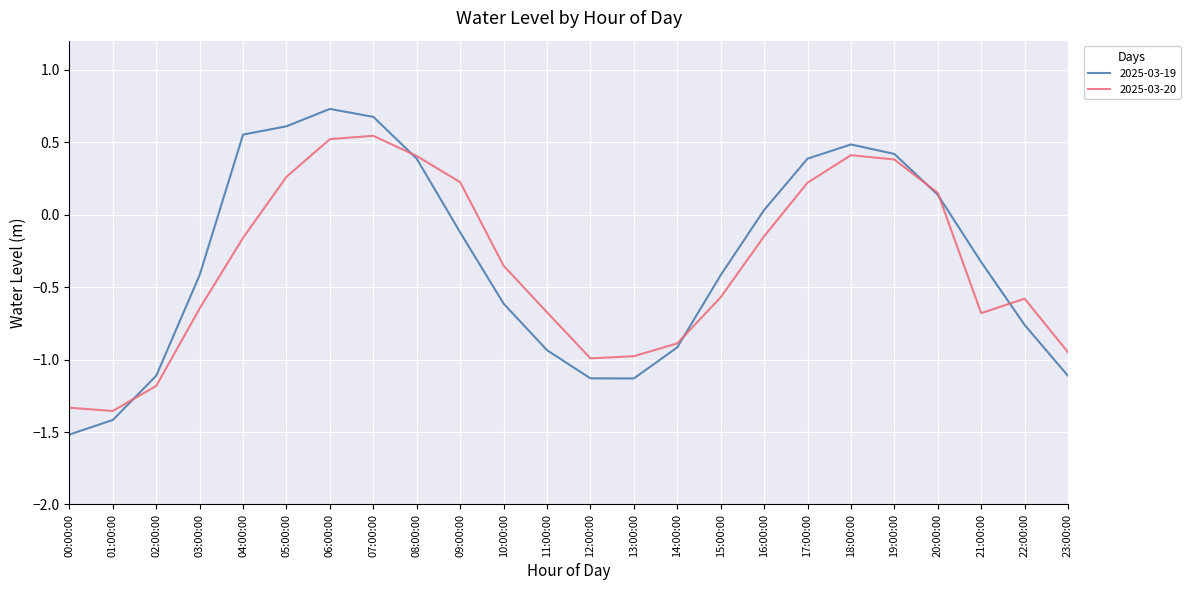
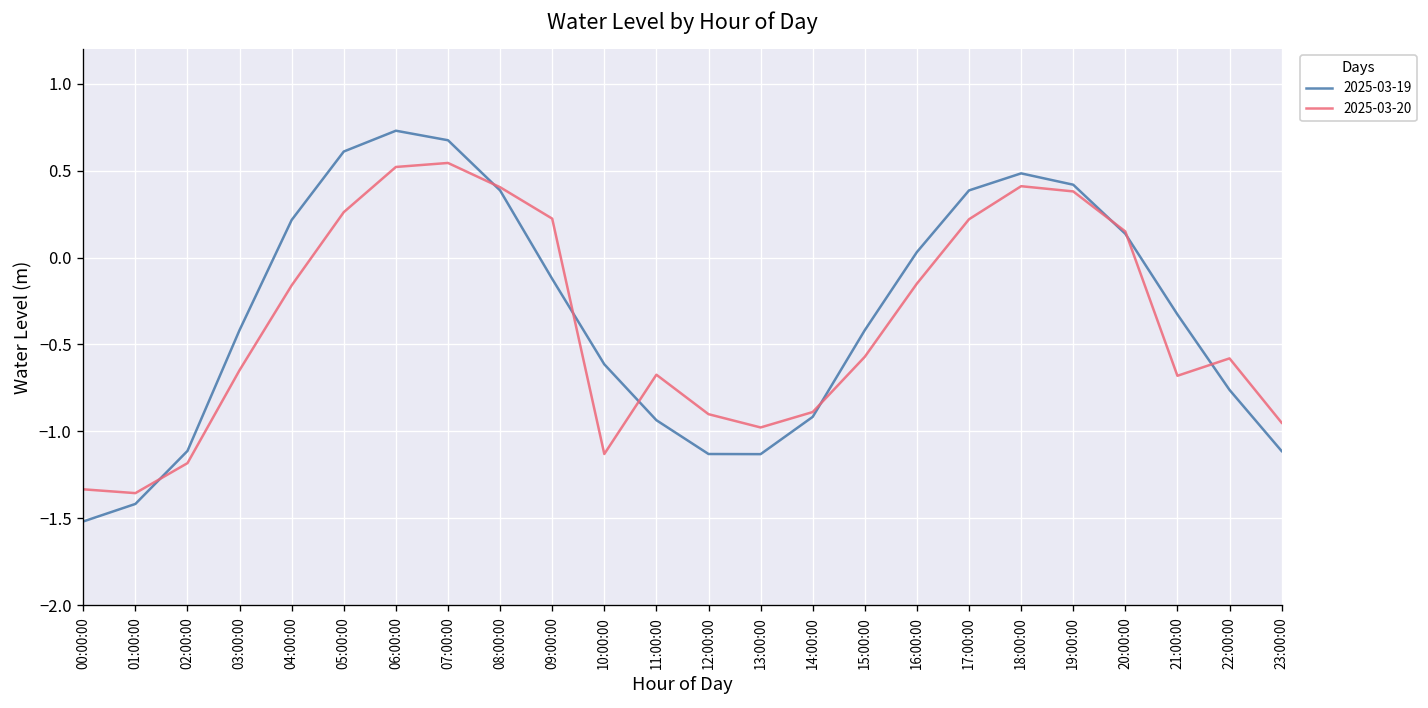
  {
    "2025-03-19": {
      "00:00:00": -1.52,
      "01:00:00": -1.42,
      "02:00:00": -1.11,
      "03:00:00": -0.42,
-     "04:00:00": 0.55,
+     "04:00:00": 0.22,
      "05:00:00": 0.61,
      "06:00:00": 0.73,
      "07:00:00": 0.67,
      "08:00:00": 0.39,
      "09:00:00": -0.12,
      "10:00:00": -0.61,
      "11:00:00": -0.94,
      "12:00:00": -1.13,
      "13:00:00": -1.13,
      "14:00:00": -0.92,
      "15:00:00": -0.42,
      "16:00:00": 0.03,
      "17:00:00": 0.39,
      "18:00:00": 0.48,
      "19:00:00": 0.42,
      "21:00:00": -0.33,
      "22:00:00": -0.76,
      "23:00:00": -1.11
    },
    "2025-03-20": {
      "00:00:00": -1.33,
      "01:00:00": -1.35,
      "02:00:00": -1.18,
      "03:00:00": -0.65,
      "04:00:00": -0.16,
      "05:00:00": 0.26,
      "06:00:00": 0.52,
      "07:00:00": 0.54,
      "08:00:00": 0.40,
      "09:00:00": 0.22,
-     "10:00:00": -0.35,
+     "10:00:00": -1.13,
      "11:00:00": -0.67,
-     "12:00:00": -0.99,
+     "12:00:00": -0.90,
      "13:00:00": -0.98,
      "14:00:00": -0.89,
      "15:00:00": -0.57,
      "16:00:00": -0.15,
      "17:00:00": 0.22,
      "18:00:00": 0.41,
      "19:00:00": 0.38,
      "21:00:00": -0.68,
      "22:00:00": -0.58,
      "23:00:00": -0.95
    }
  }
